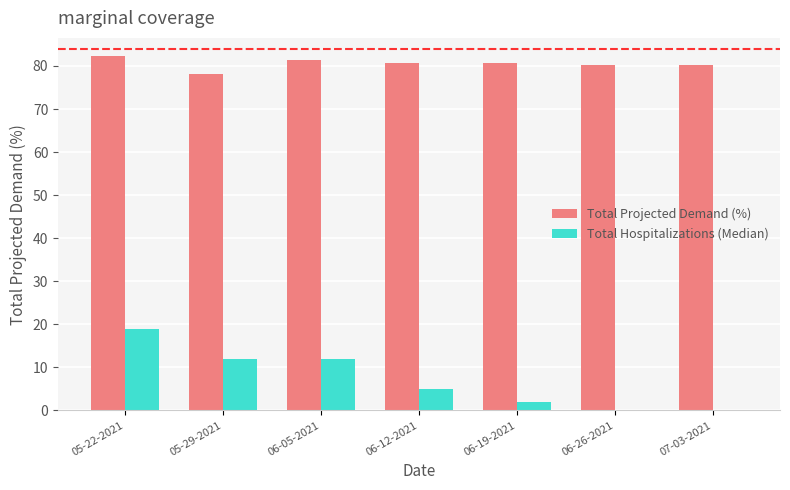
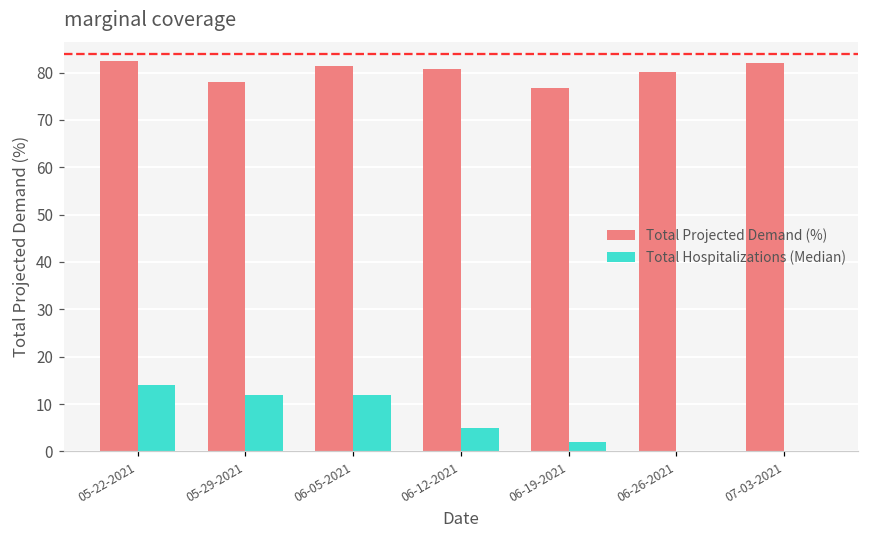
  {
    "Total Projected Demand (%)": {
      "05-22-2021": 82,
      "05-29-2021": 78,
      "06-05-2021": 81,
      "06-12-2021": 81,
-     "06-19-2021": 81,
+     "06-19-2021": 77,
      "06-26-2021": 80,
-     "07-03-2021": 80
+     "07-03-2021": 82
    },
    "Total Hospitalizations (Median)": {
-     "05-22-2021": 19,
+     "05-22-2021": 14,
      "05-29-2021": 12,
      "06-05-2021": 12,
      "06-12-2021": 5,
      "06-19-2021": 2,
      "06-26-2021": 0,
      "07-03-2021": 0
    }
  }
